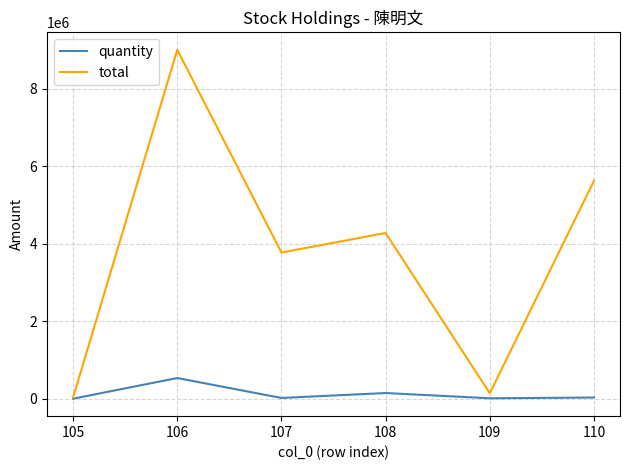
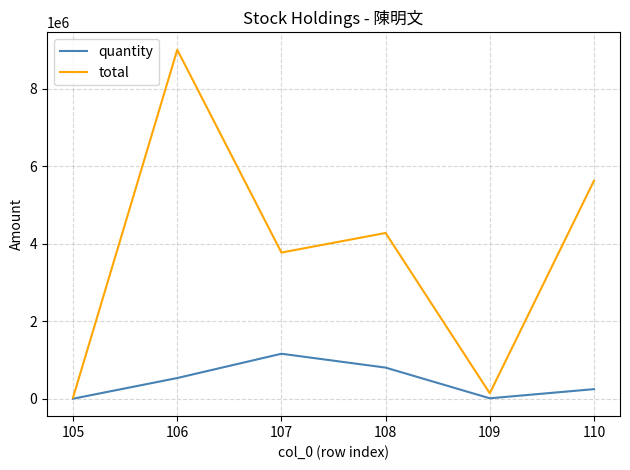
  {
    "quantity": {
      "106": 500000,
-     "107": 0,
-     "108": 200000,
+     "107": 1200000,
+     "108": 800000,
      "109": 0,
-     "110": 0
+     "110": 300000
    },
    "total": {
      "106": 9000000,
      "107": 3800000,
      "108": 4300000,
      "109": 100000,
      "110": 5600000
    }
  }
